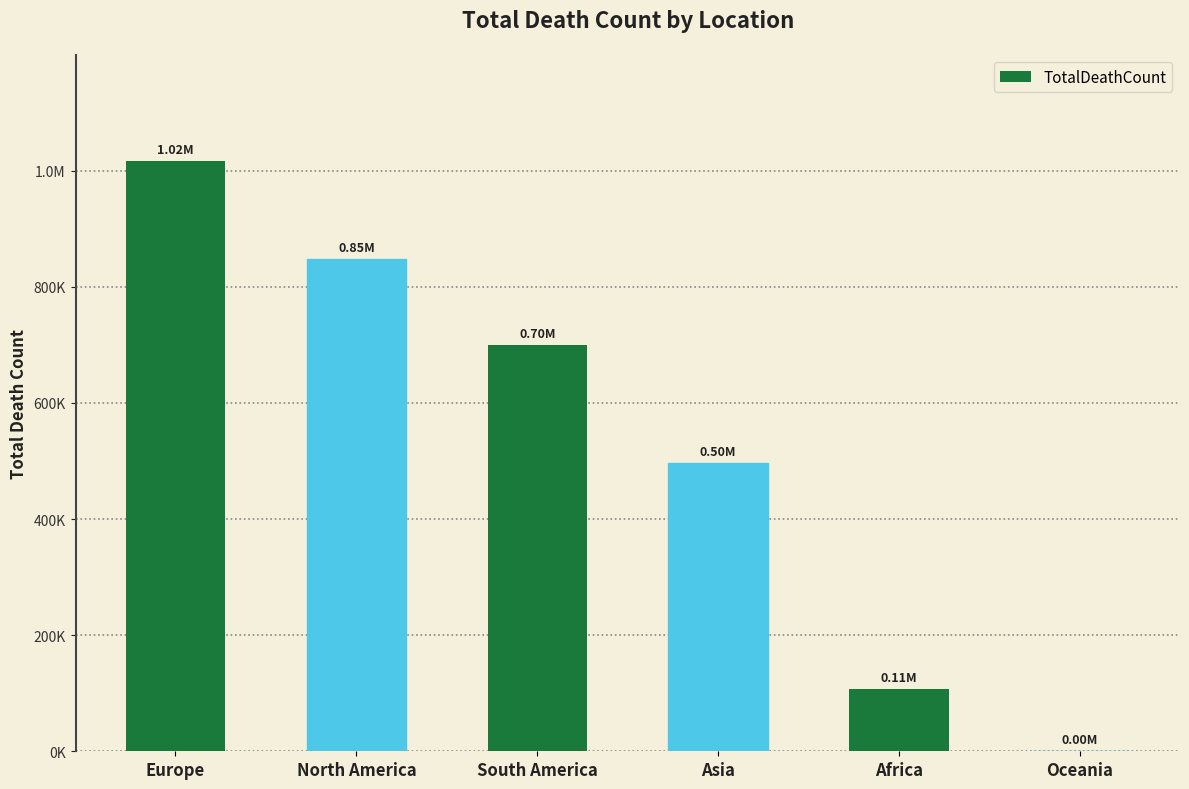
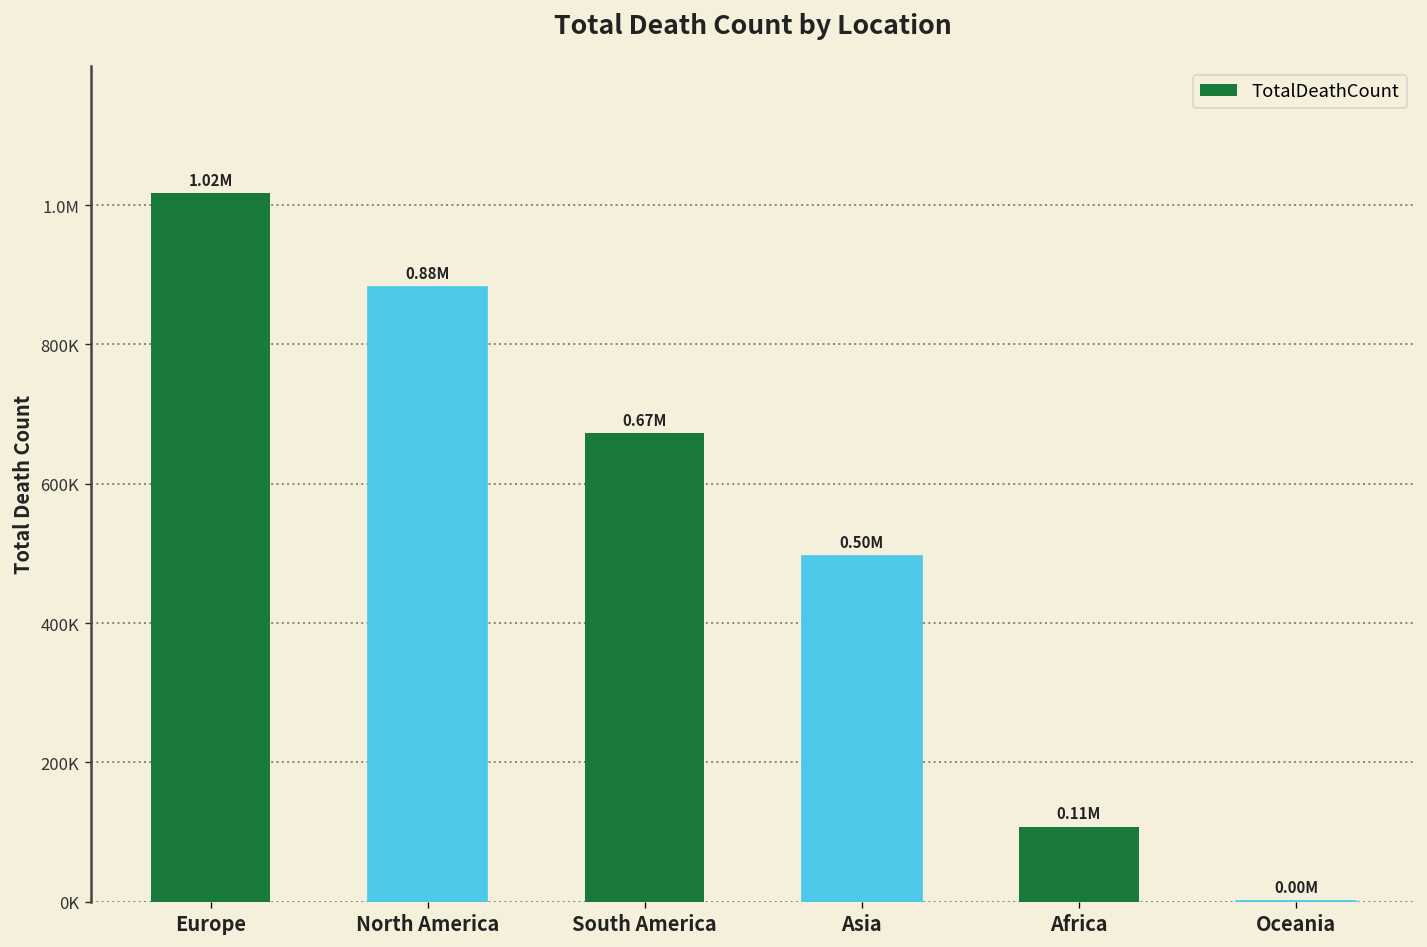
  {
    "Europe": "1.02M",
-   "North America": "0.85M",
-   "South America": "0.70M",
+   "North America": "0.88M",
+   "South America": "0.67M",
    "Asia": "0.50M",
    "Africa": "0.11M"
  }
